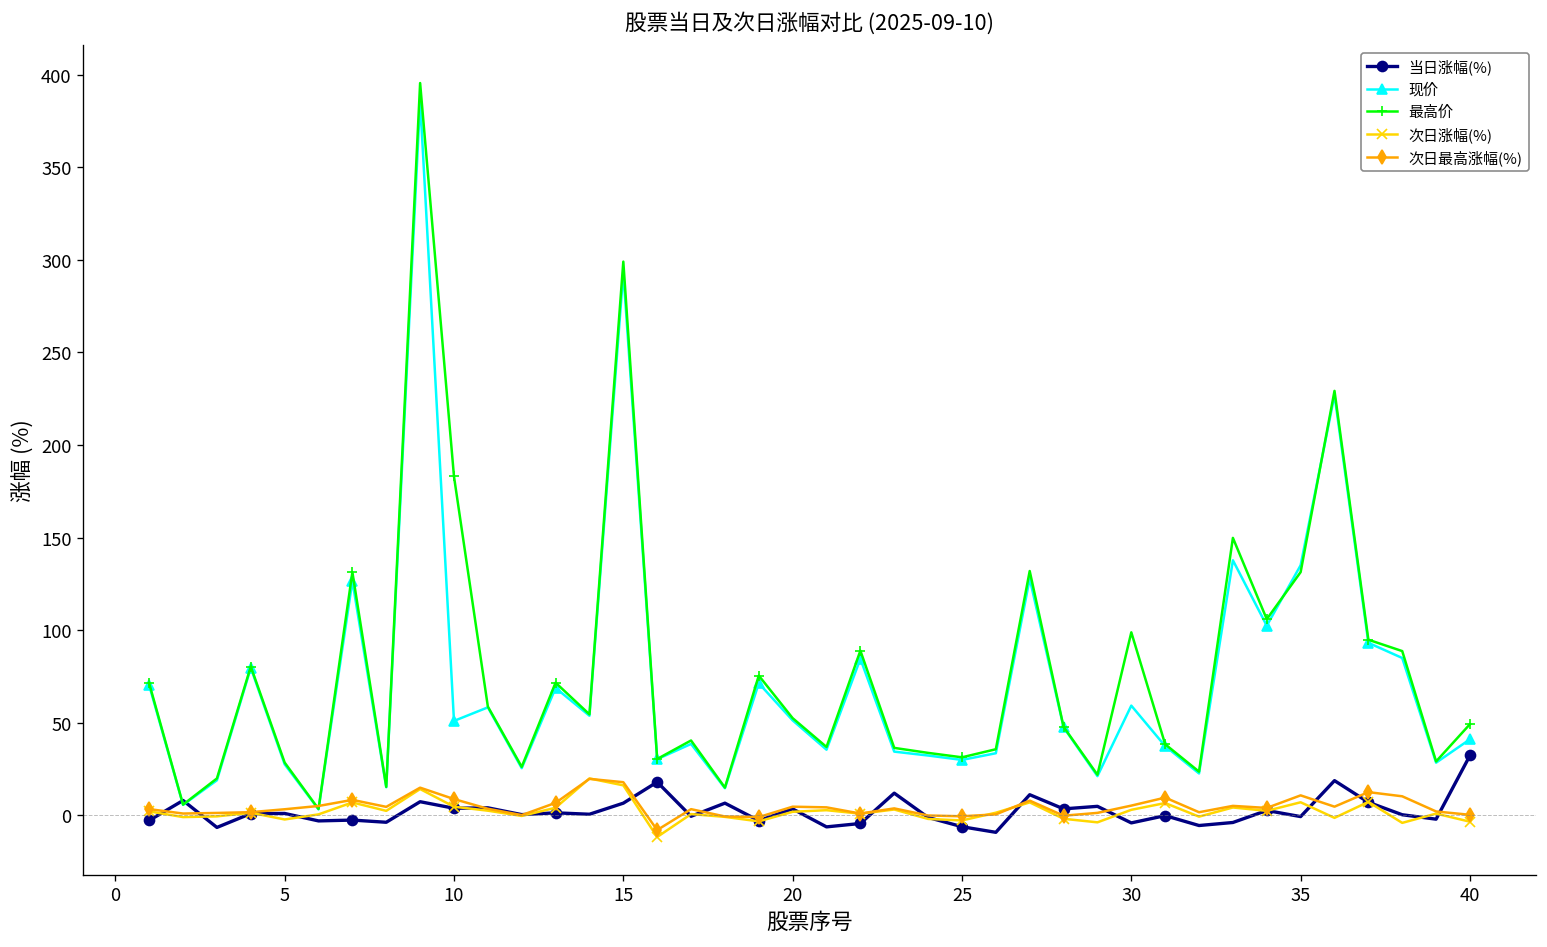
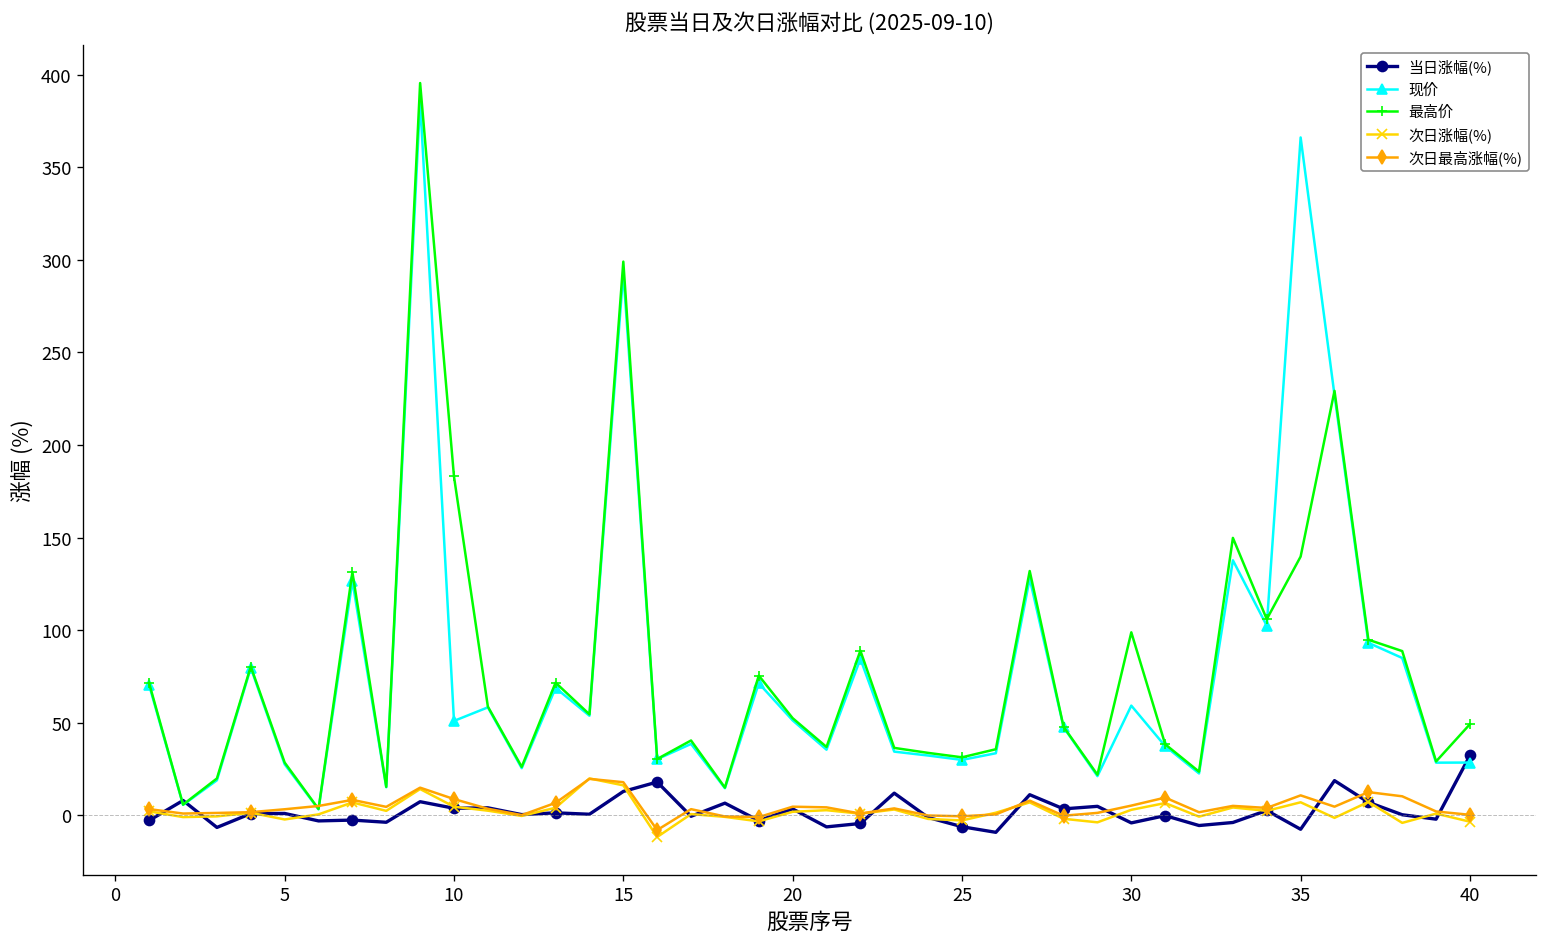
  {
    "当日涨幅(%)": {
      "5": 1,
-     "15": 7,
+     "15": 13,
      "25": -6,
      "30": -4,
-     "35": -1,
+     "35": -7,
      "40": 32
    },
    "现价": {
      "10": 51,
      "15": 293,
      "30": 59,
-     "35": 135,
-     "40": 41
+     "35": 366,
+     "40": 29
    },
    "最高价": {
      "10": 183,
      "15": 299,
      "30": 99,
-     "35": 131,
+     "35": 140,
      "40": 49
    }
  }
